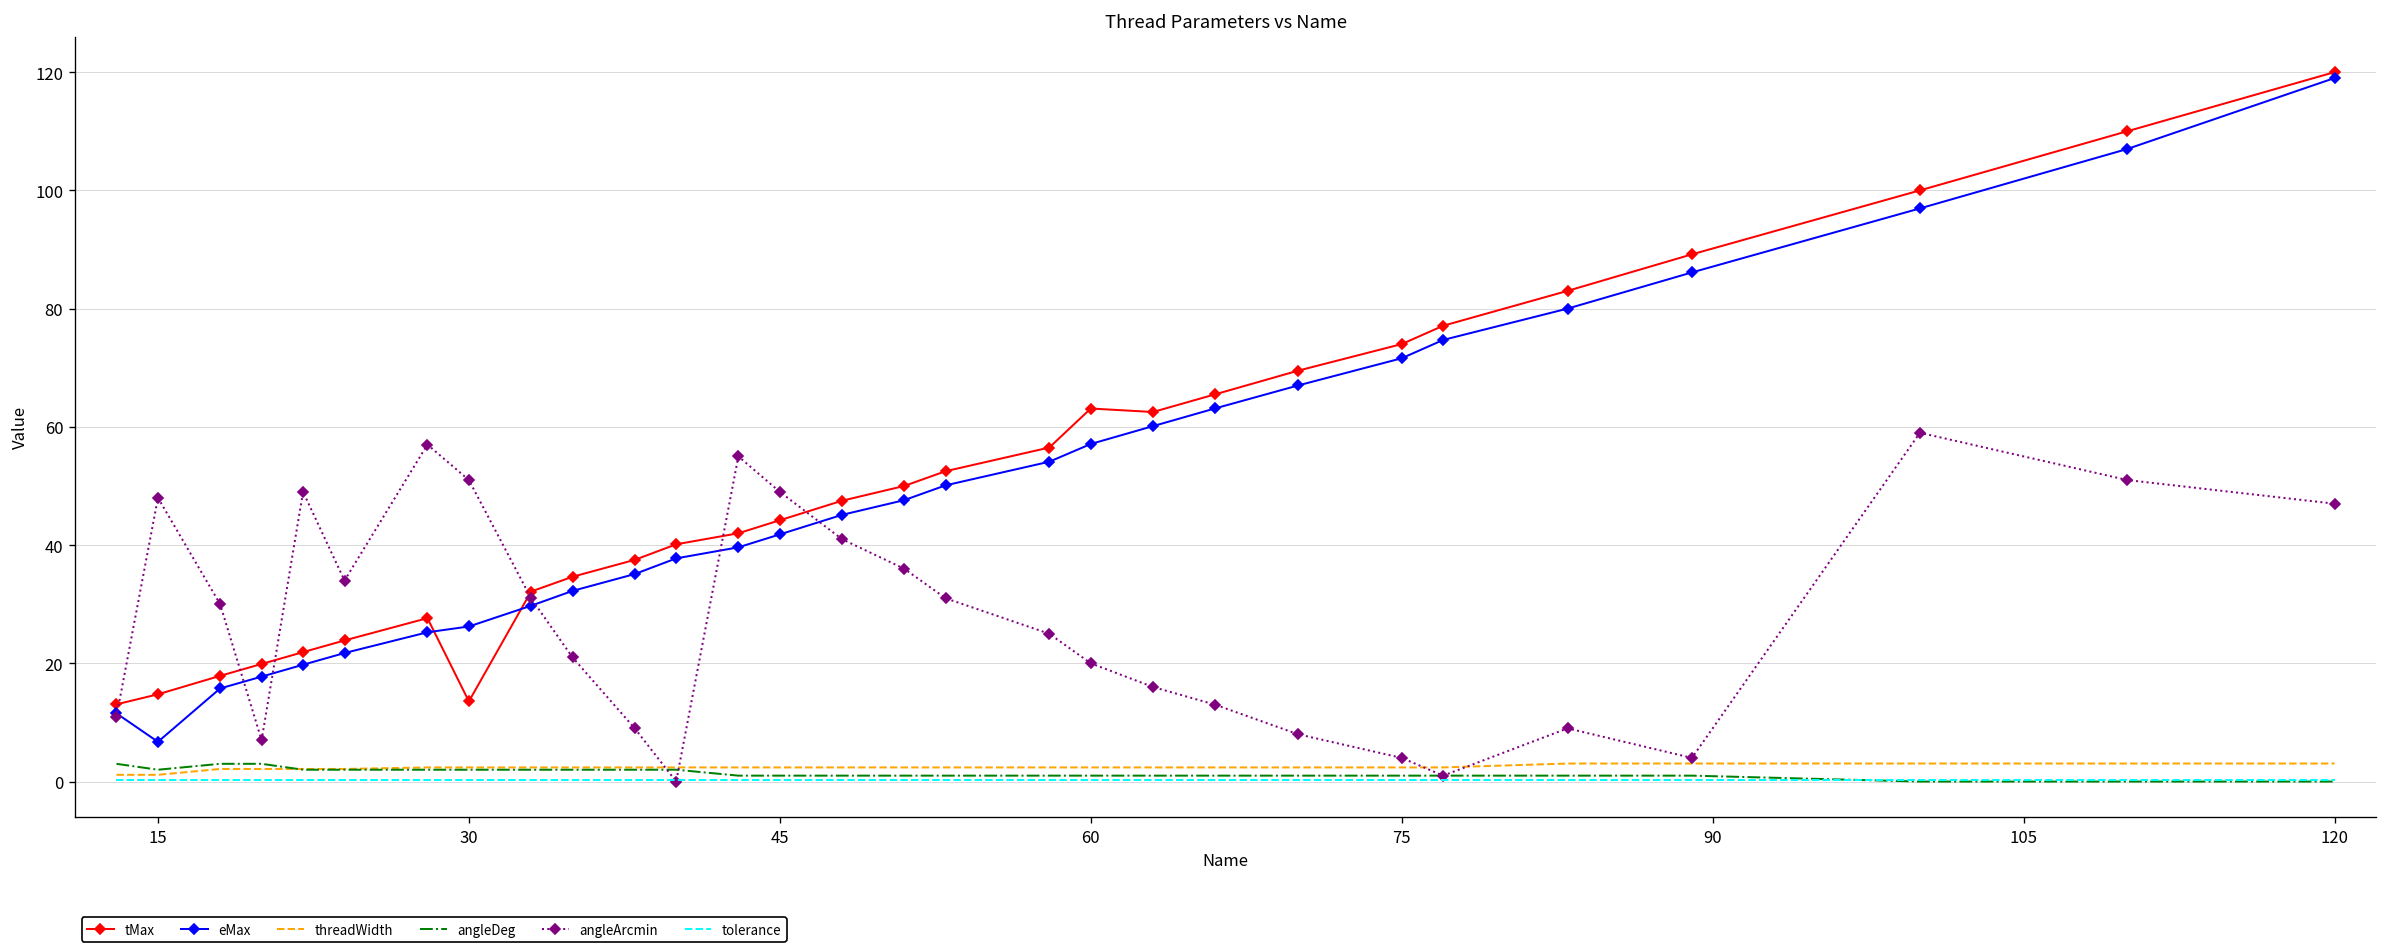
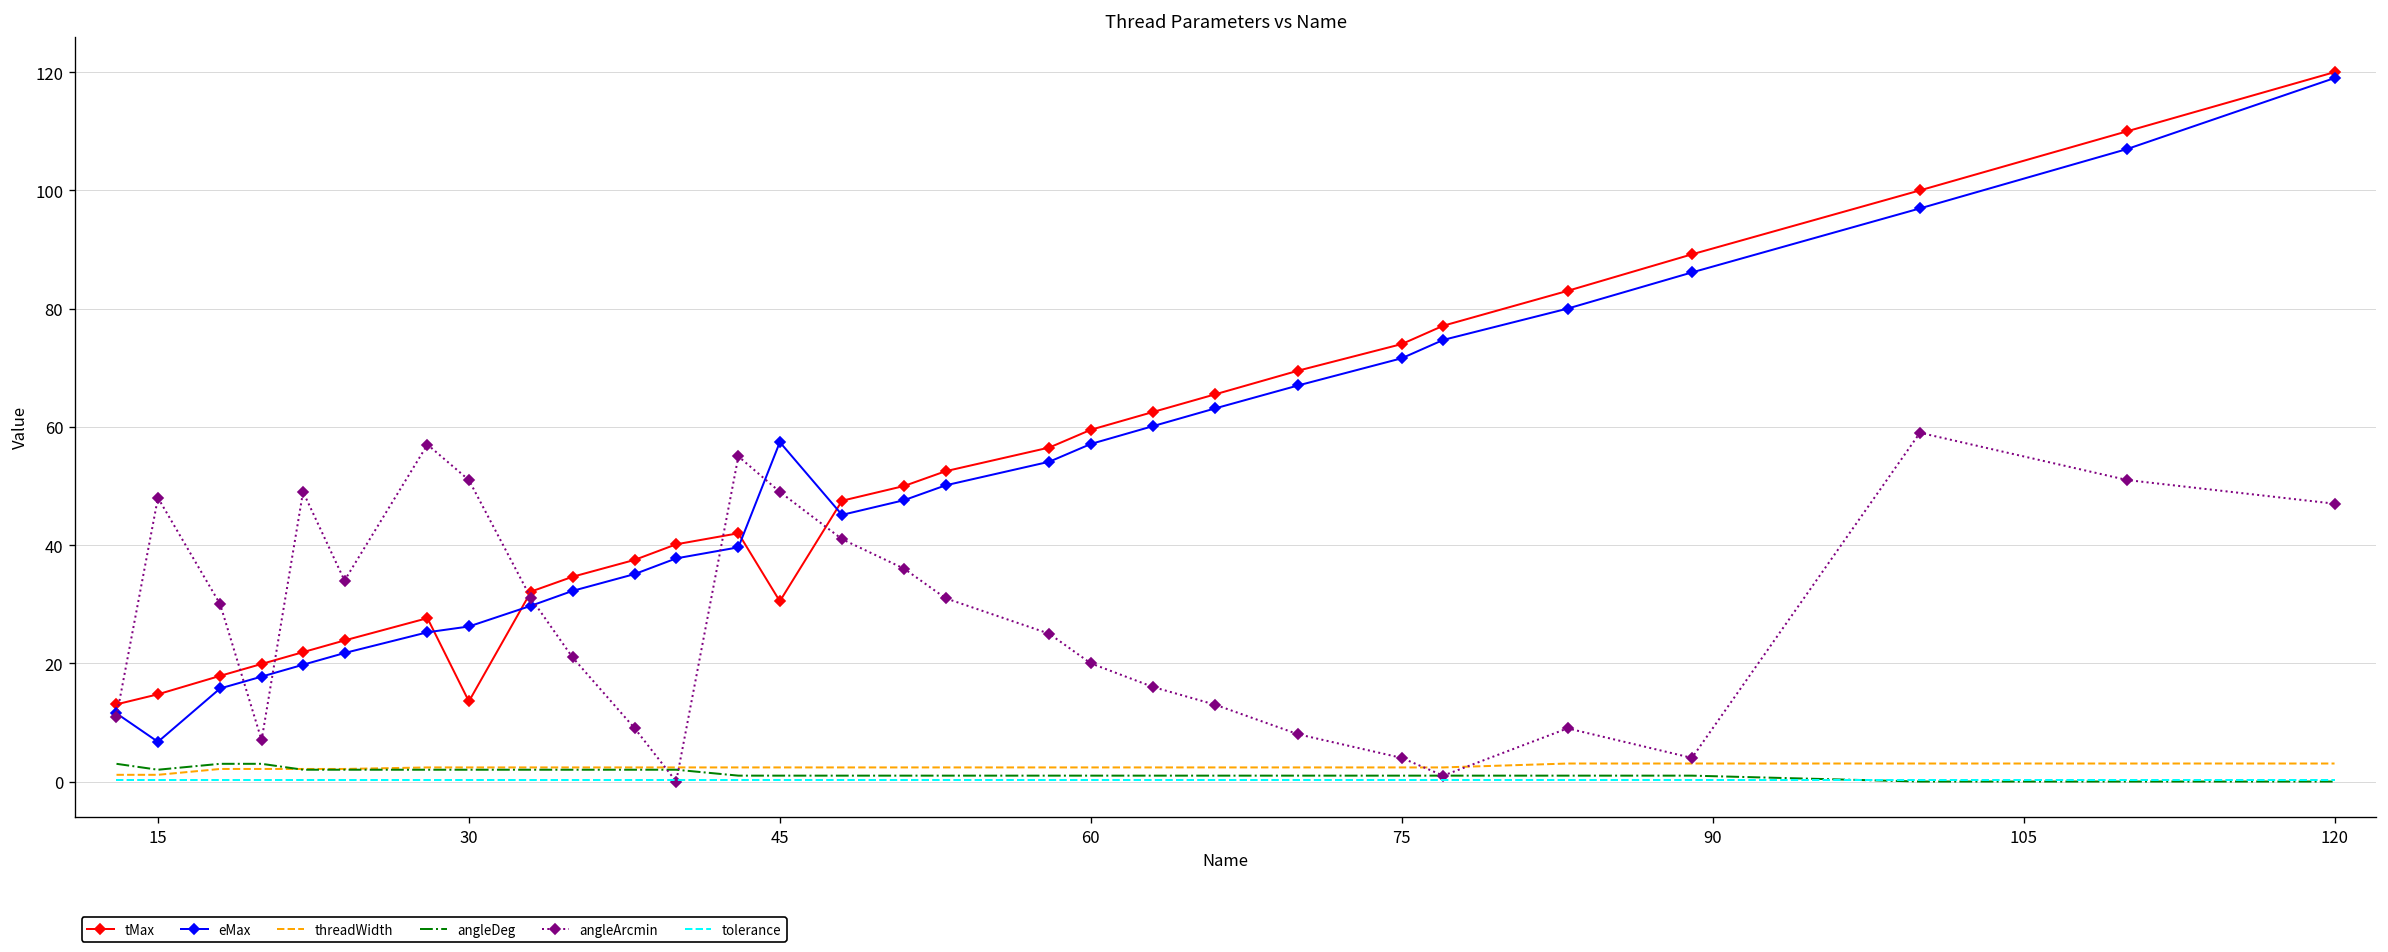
  {
    "tMax": {
      "15": 15,
      "30": 14,
-     "45": 44,
-     "60": 63,
+     "45": 31,
+     "60": 60,
      "75": 74,
      "120": 120
    },
    "eMax": {
      "15": 7,
      "30": 26,
-     "45": 42,
+     "45": 57,
      "60": 57,
      "75": 72,
      "120": 119
    },
    "threadWidth": {
      "15": 1,
      "45": 2,
      "60": 2,
      "75": 2,
      "120": 3
    },
    "angleDeg": {
      "15": 2,
      "45": 1,
      "60": 1,
      "75": 1
    },
    "angleArcmin": {
      "15": 48,
      "30": 51,
      "45": 49,
      "60": 20,
      "75": 4,
      "120": 47
    },
    "tolerance": {
      "15": 0,
      "30": 0,
      "45": 0,
      "60": 0,
      "75": 0
    }
  }
